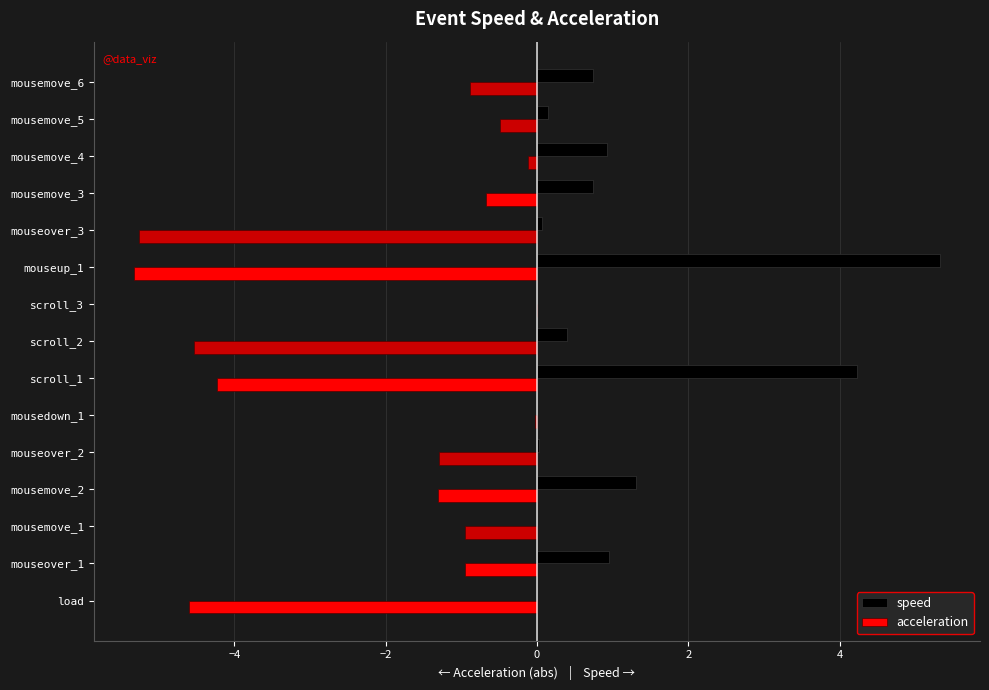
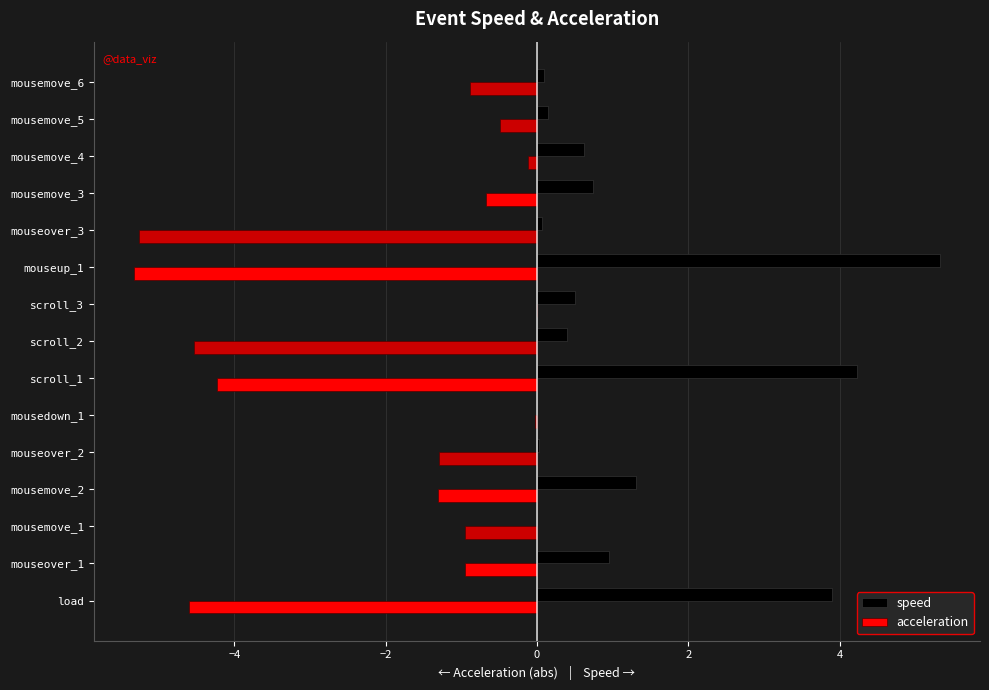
  {
    "speed": {
-     "mousemove_6": 0.7,
+     "mousemove_6": 0.1,
      "mousemove_5": 0.1,
-     "mousemove_4": 0.9,
+     "mousemove_4": 0.6,
      "mousemove_3": 0.7,
      "mouseover_3": 0.1,
      "mouseup_1": 5.3,
-     "scroll_3": 0.0,
+     "scroll_3": 0.5,
      "scroll_2": 0.4,
      "scroll_1": 4.2,
      "mousedown_1": 0.0,
      "mousemove_2": 1.3,
      "mouseover_1": 0.9,
-     "load": 0.0
+     "load": 3.9
    },
    "acceleration": {
      "mousemove_6": -0.9,
      "mousemove_5": -0.5,
      "mousemove_4": -0.1,
      "mousemove_3": -0.7,
      "mouseover_3": -5.3,
      "mouseup_1": -5.3,
      "scroll_3": 0.0,
      "scroll_2": -4.5,
      "scroll_1": -4.2,
      "mouseover_2": -1.3,
      "mousemove_2": -1.3,
      "mousemove_1": -0.9,
      "mouseover_1": -0.9,
      "load": -4.6
    }
  }
